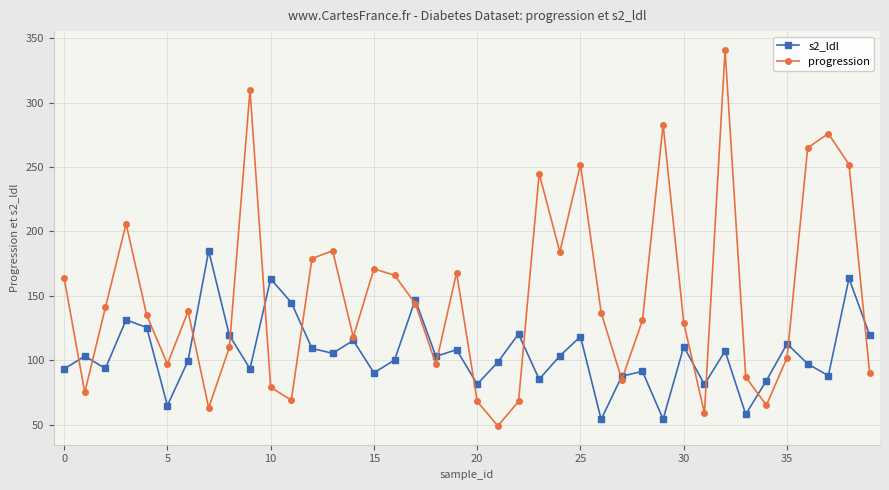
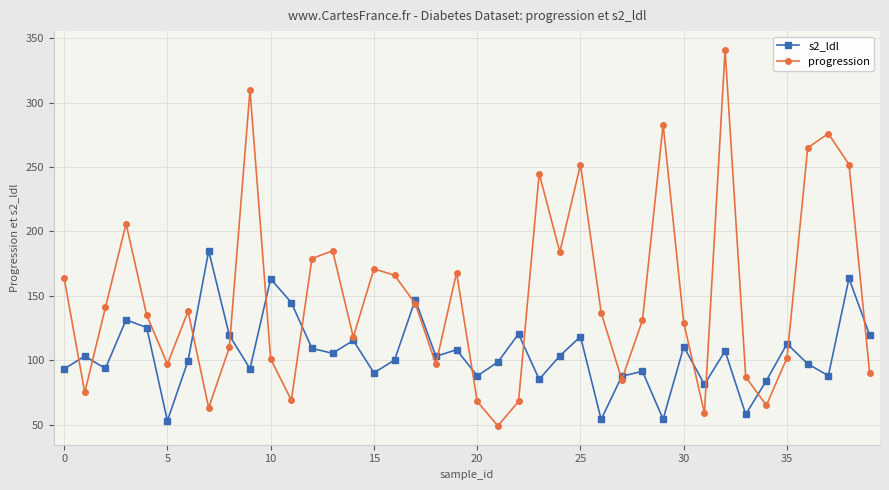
  {
    "s2_ldl": {
      "0": 93,
-     "5": 65,
+     "5": 53,
      "10": 163,
      "15": 90,
-     "20": 81,
+     "20": 88,
      "25": 118,
      "30": 111,
      "35": 113
    },
    "progression": {
      "0": 164,
      "5": 97,
-     "10": 79,
+     "10": 101,
      "15": 171,
      "20": 68,
      "25": 252,
      "30": 129,
      "35": 102
    }
  }
